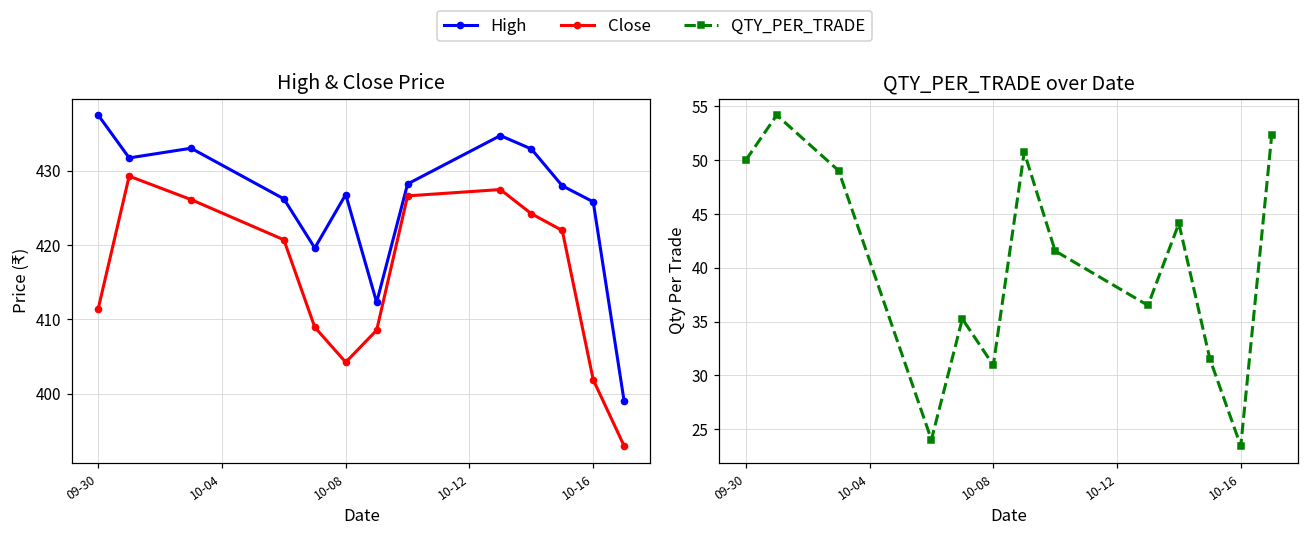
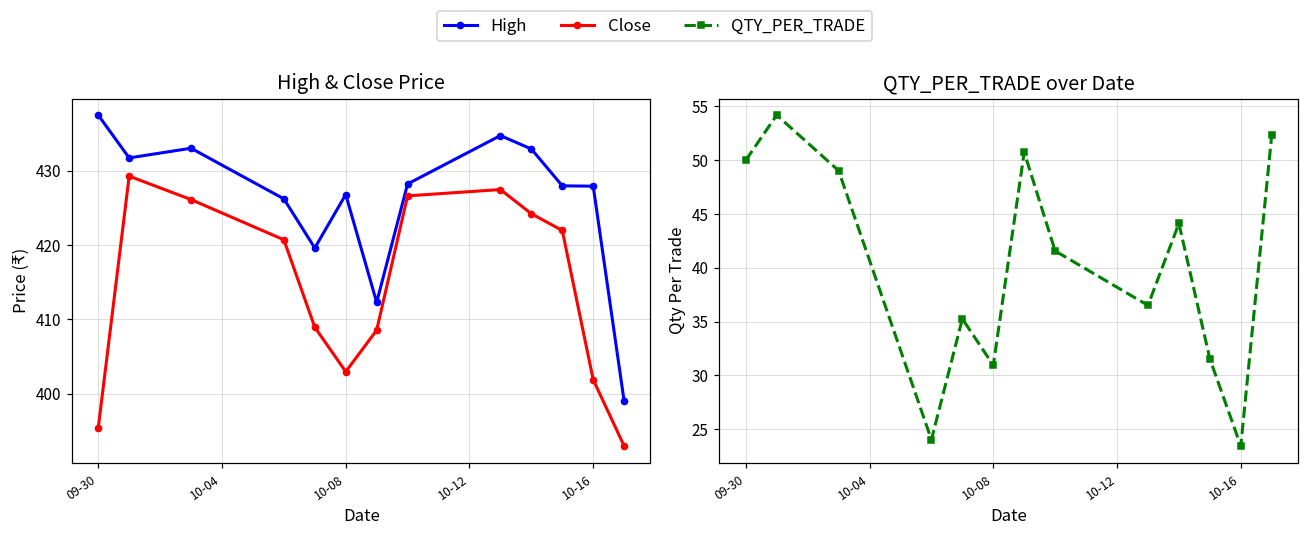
  {
    "High & Close Price": {
      "High": {
        "09-30": 437,
        "10-08": 427,
-       "10-16": 426
+       "10-16": 428
      },
      "Close": {
-       "09-30": 411,
-       "10-08": 404,
+       "09-30": 395,
+       "10-08": 403,
        "10-16": 402
      }
    },
    "QTY_PER_TRADE over Date": {
      "09-30": 50,
      "10-08": 31,
      "10-16": 23
    }
  }
